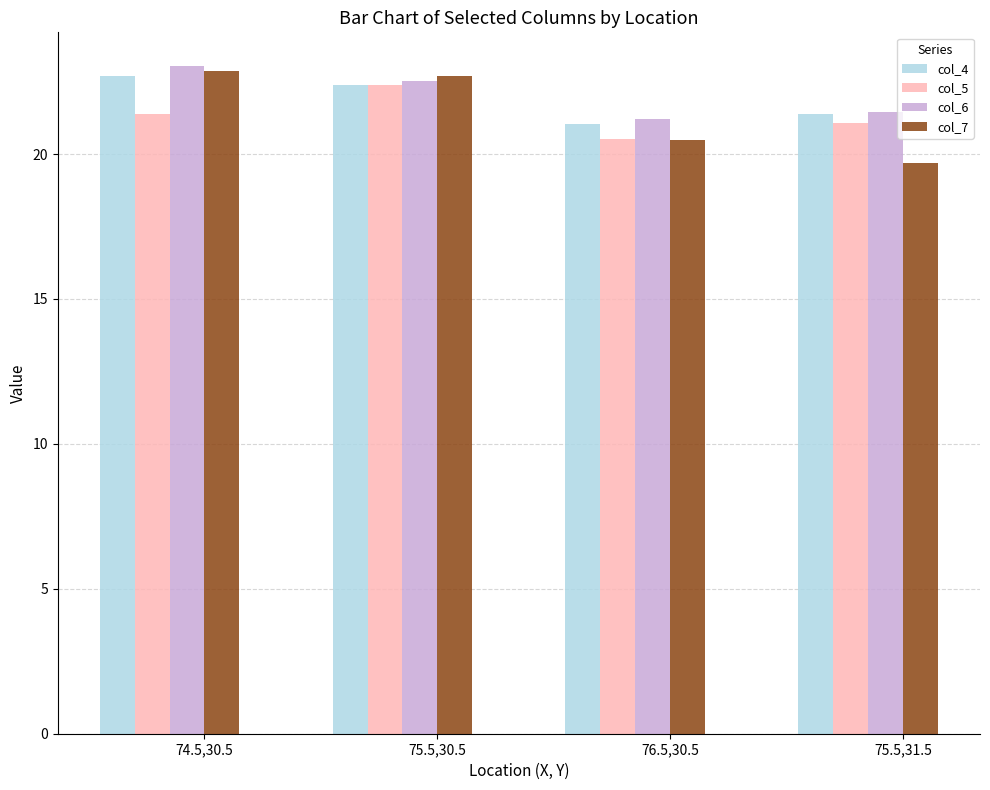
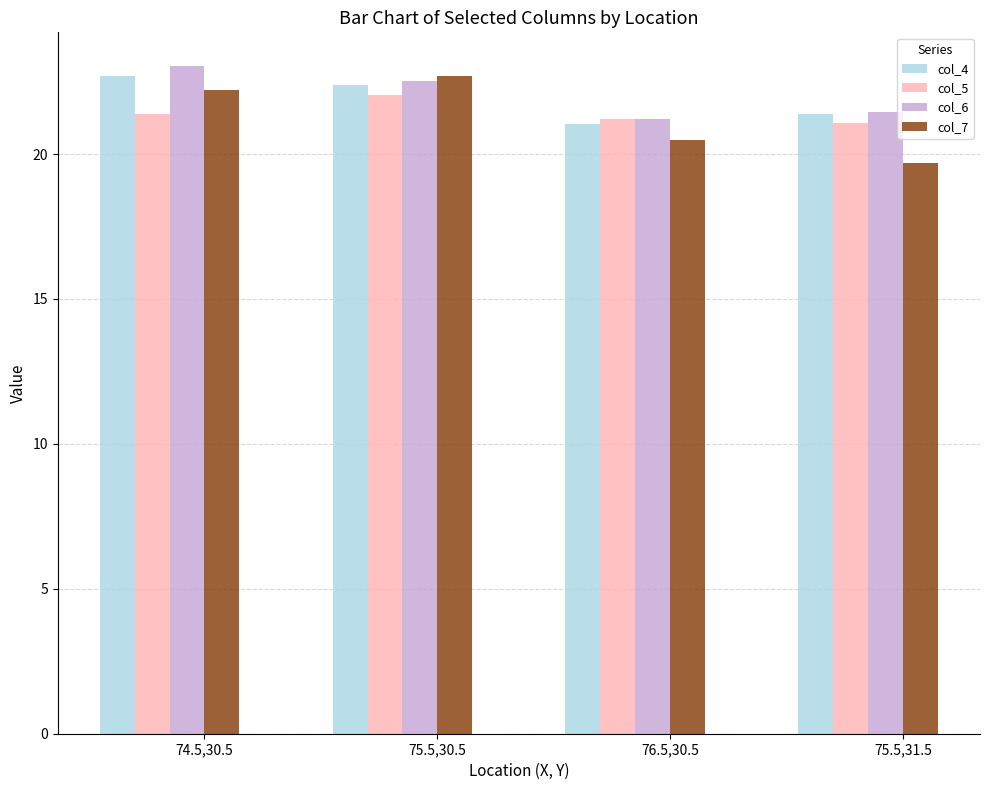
  {
    "col_5": {
      "74.5,30.5": 21.4,
-     "75.5,30.5": 22.4,
-     "76.5,30.5": 20.5,
+     "75.5,30.5": 22.0,
+     "76.5,30.5": 21.2,
      "75.5,31.5": 21.1
    },
    "col_7": {
-     "74.5,30.5": 22.9,
+     "74.5,30.5": 22.2,
      "75.5,30.5": 22.7,
      "76.5,30.5": 20.5,
      "75.5,31.5": 19.7
    }
  }
